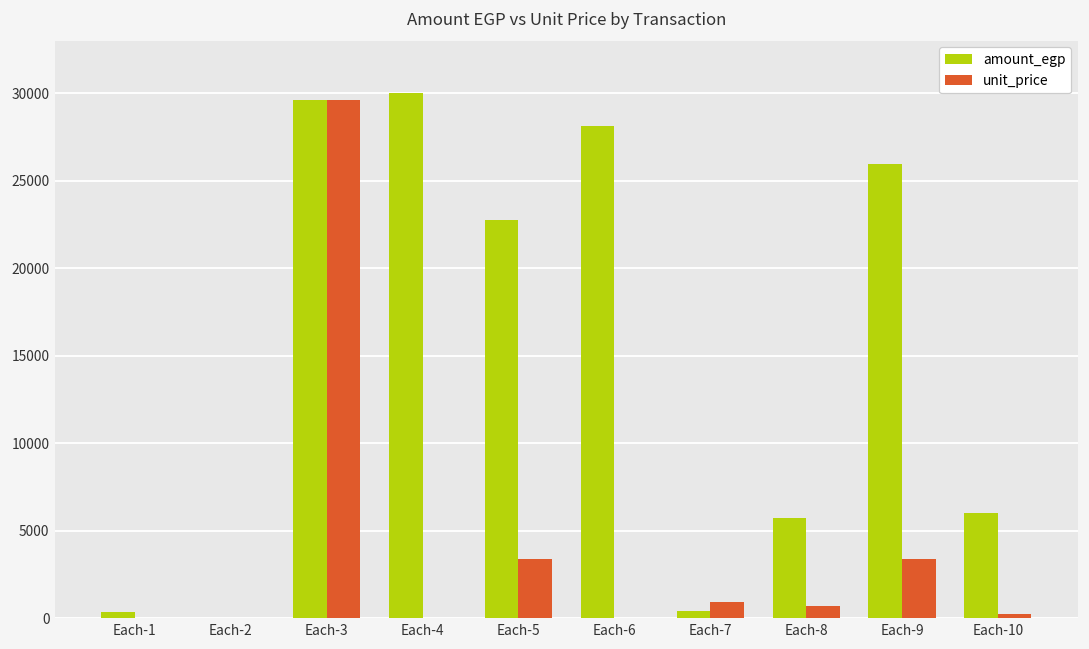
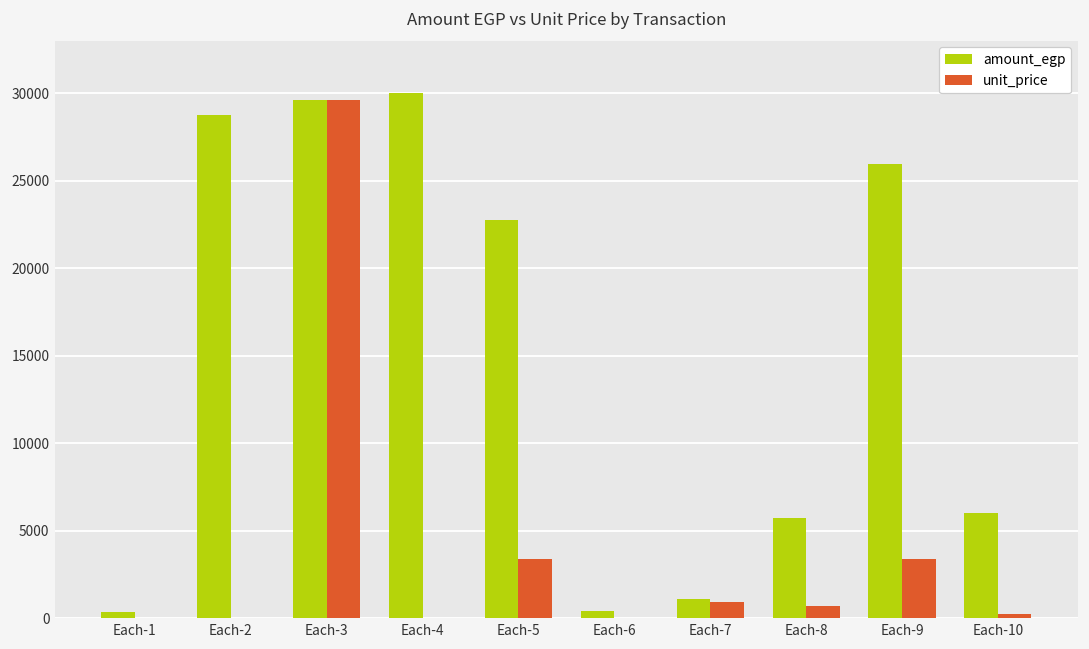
  {
    "amount_egp": {
      "Each-1": 300,
-     "Each-2": 0,
+     "Each-2": 28800,
      "Each-3": 29600,
      "Each-4": 30000,
      "Each-5": 22800,
-     "Each-6": 28100,
-     "Each-7": 400,
+     "Each-6": 400,
+     "Each-7": 1100,
      "Each-8": 5700,
      "Each-9": 25900,
      "Each-10": 6000
    },
    "unit_price": {
      "Each-3": 29600,
      "Each-5": 3400,
      "Each-7": 900,
      "Each-8": 700,
      "Each-9": 3400,
      "Each-10": 200
    }
  }
